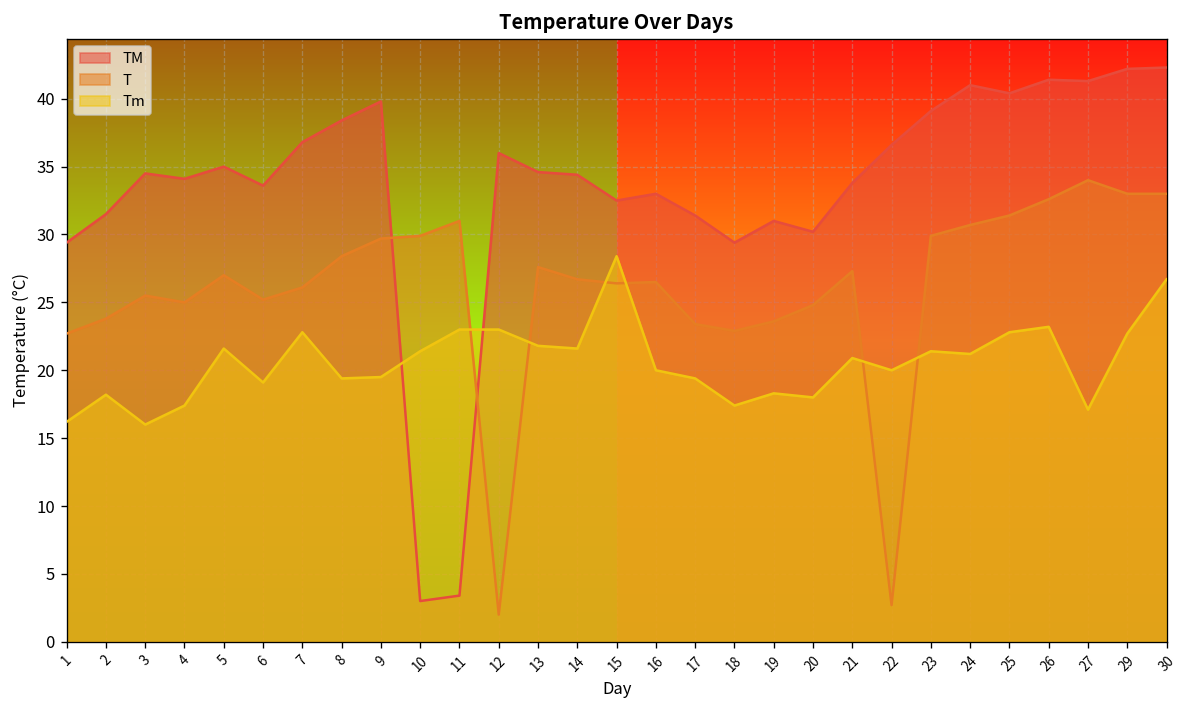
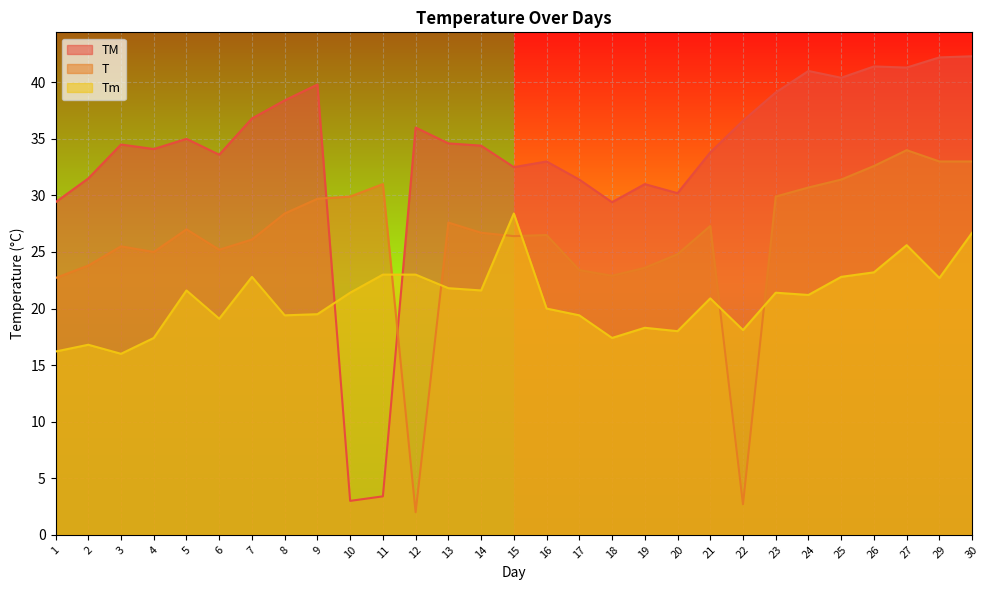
  {
    "Tm": {
      "1": 16.2,
-     "2": 18.2,
+     "2": 16.8,
      "3": 16.0,
      "4": 17.4,
      "5": 21.6,
      "6": 19.1,
      "7": 22.8,
      "8": 19.4,
      "9": 19.5,
      "10": 21.4,
      "11": 23.0,
      "12": 23.0,
      "13": 21.8,
      "14": 21.6,
      "15": 28.4,
      "16": 20.0,
      "17": 19.4,
      "18": 17.4,
      "19": 18.3,
      "20": 18.0,
      "21": 20.9,
-     "22": 20.0,
+     "22": 18.1,
      "23": 21.4,
      "24": 21.2,
      "25": 22.8,
      "26": 23.2,
-     "27": 17.1,
+     "27": 25.6,
      "29": 22.7,
      "30": 26.7
    }
  }
